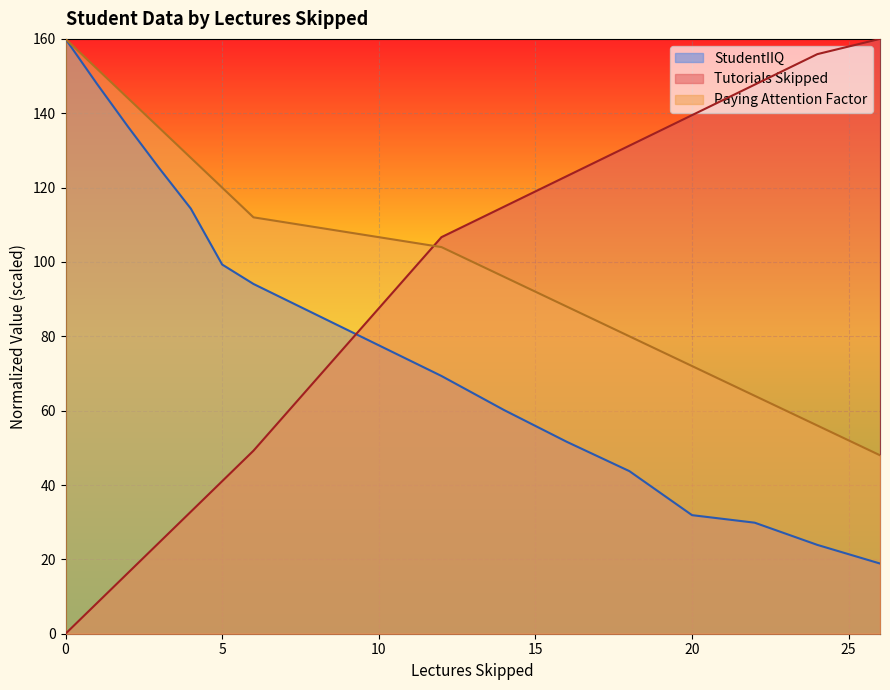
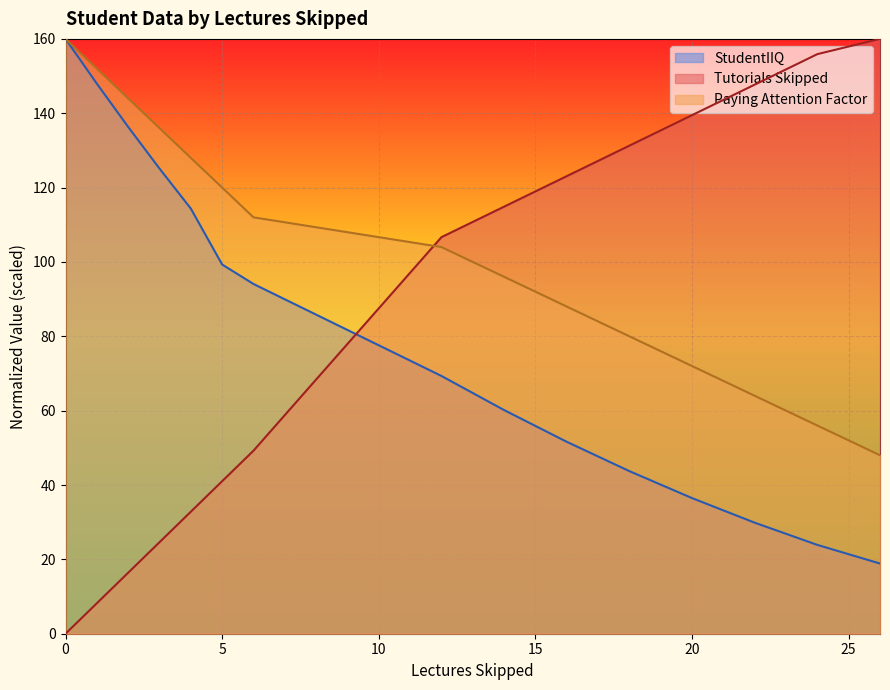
  {
    "StudentIIQ": {
      "5": 99,
-     "20": 32
+     "20": 36
    }
  }
